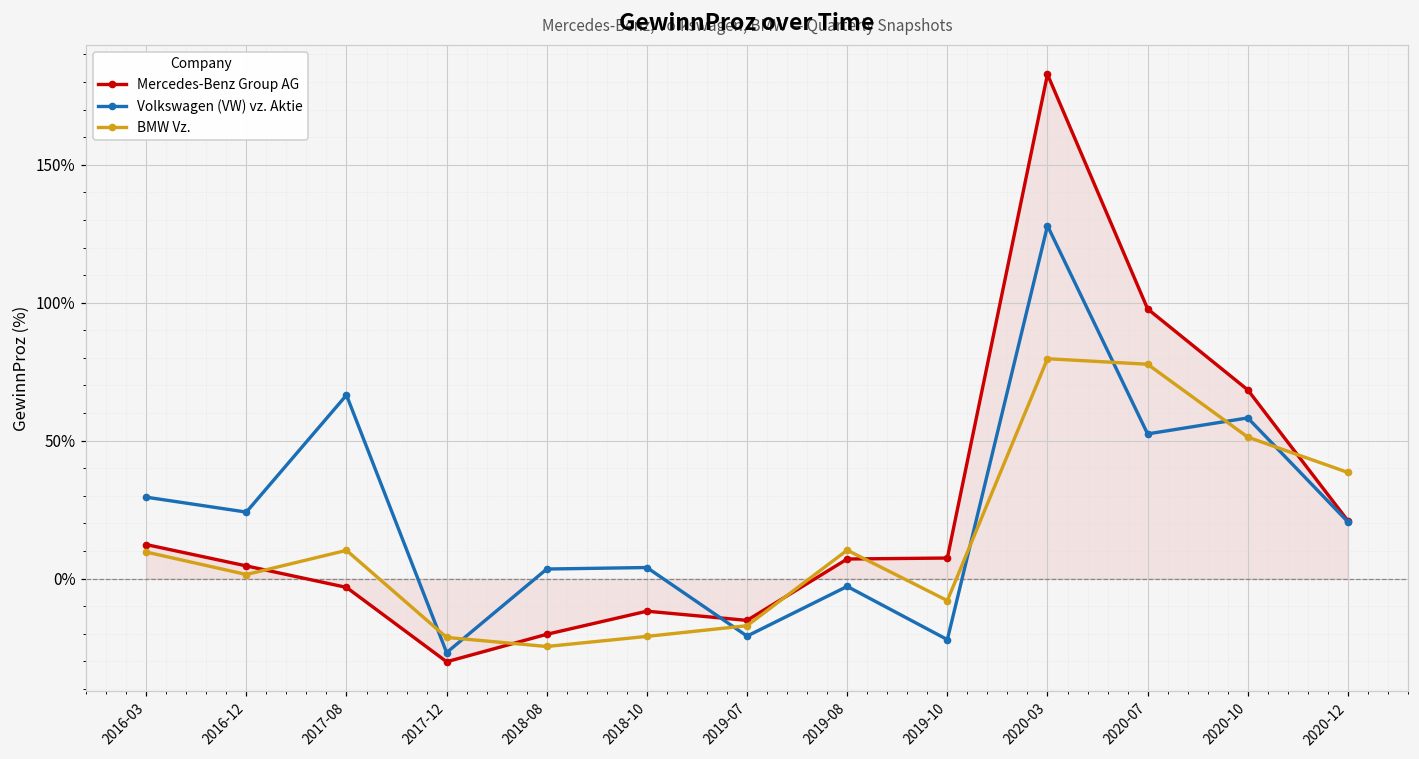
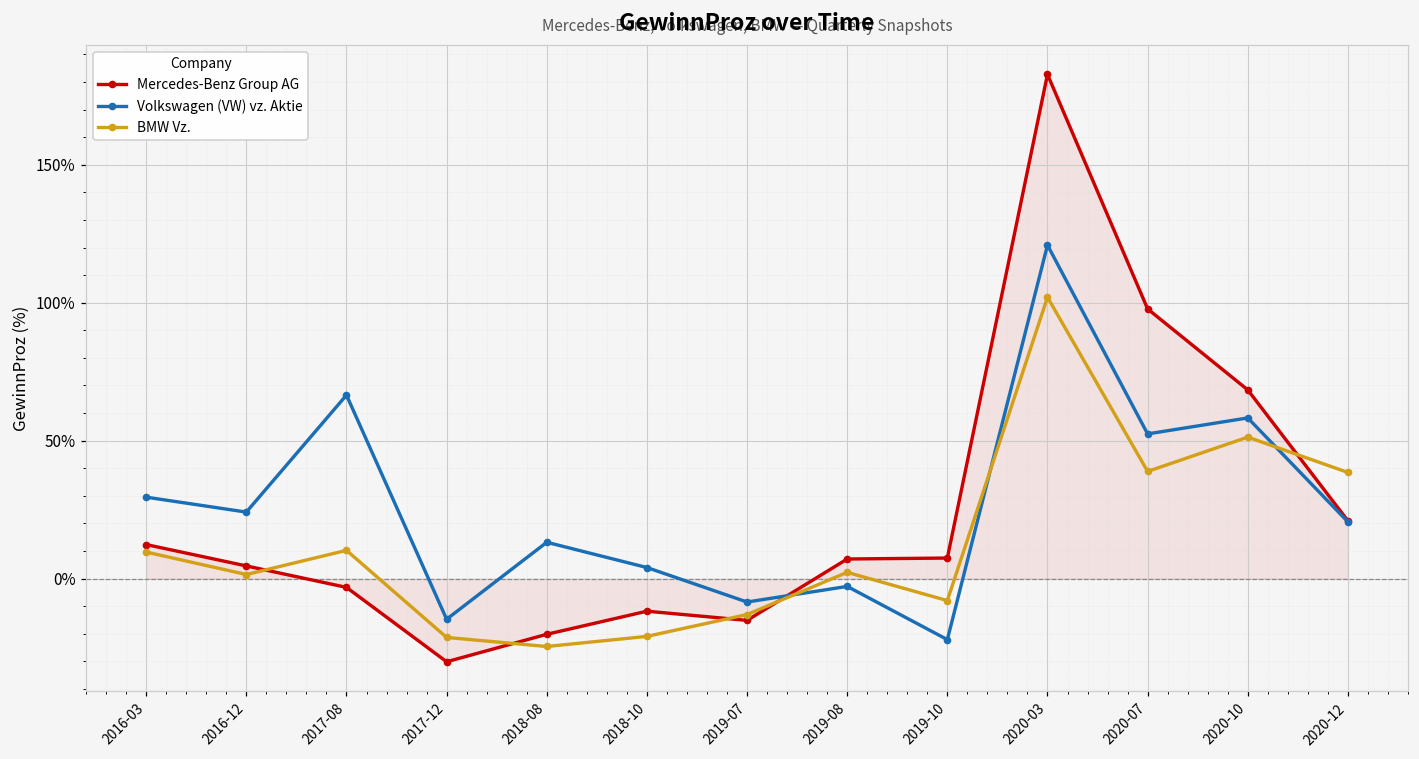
  {
    "Volkswagen (VW) vz. Aktie": {
      "2016-03": "30%",
      "2016-12": "24%",
      "2017-08": "67%",
-     "2017-12": "-27%",
-     "2018-08": "4%",
+     "2017-12": "-15%",
+     "2018-08": "13%",
      "2018-10": "4%",
-     "2019-07": "-21%",
+     "2019-07": "-8%",
      "2019-08": "-3%",
      "2019-10": "-22%",
-     "2020-03": "128%",
+     "2020-03": "121%",
      "2020-07": "52%",
      "2020-10": "58%"
    },
    "BMW Vz.": {
      "2016-03": "10%",
      "2016-12": "2%",
      "2017-08": "10%",
      "2017-12": "-21%",
      "2018-08": "-25%",
      "2018-10": "-21%",
-     "2019-07": "-17%",
-     "2019-08": "10%",
+     "2019-07": "-13%",
+     "2019-08": "2%",
      "2019-10": "-8%",
-     "2020-03": "80%",
-     "2020-07": "78%",
+     "2020-03": "102%",
+     "2020-07": "39%",
      "2020-10": "51%",
      "2020-12": "38%"
    }
  }
